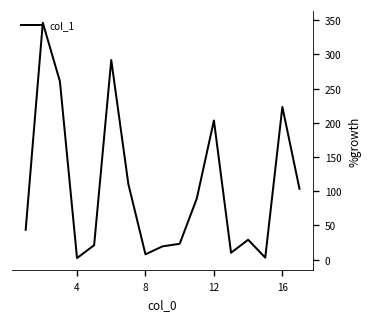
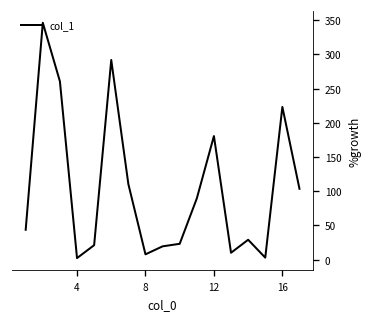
  {
    "4": 0,
    "8": 10,
-   "12": 200,
+   "12": 180,
    "16": 220
  }
